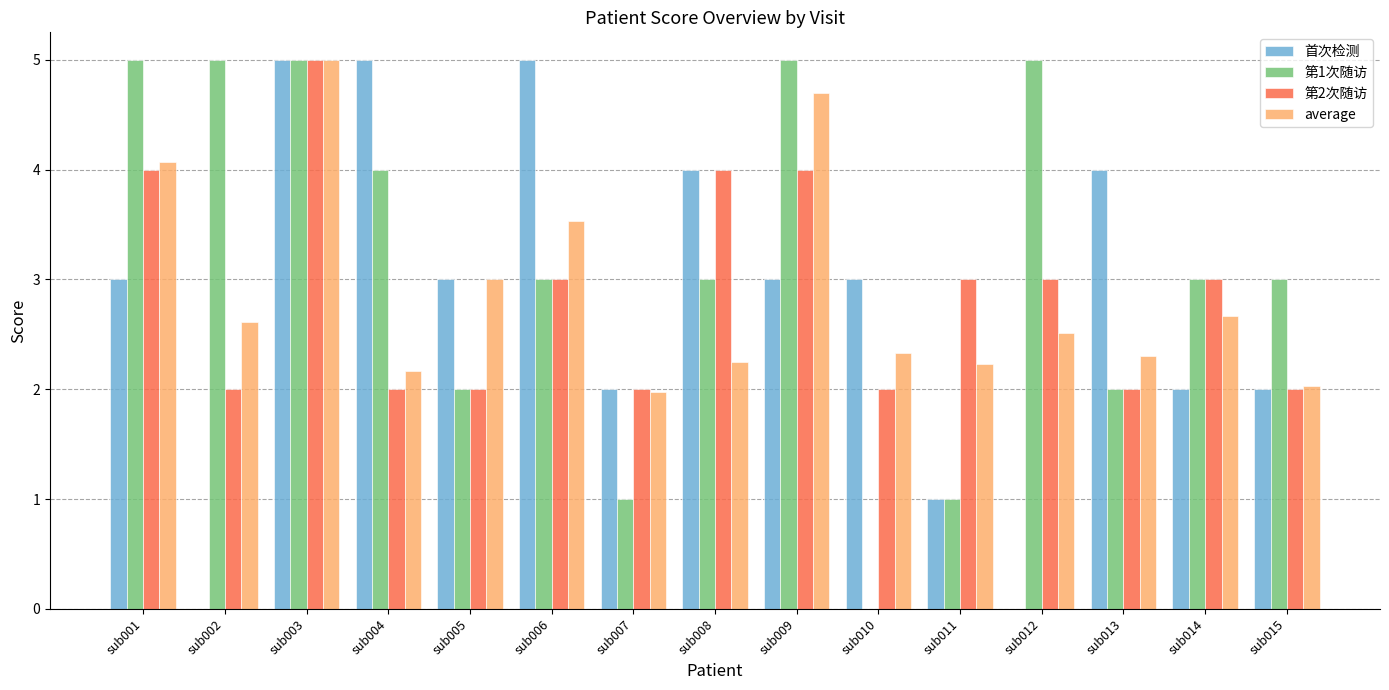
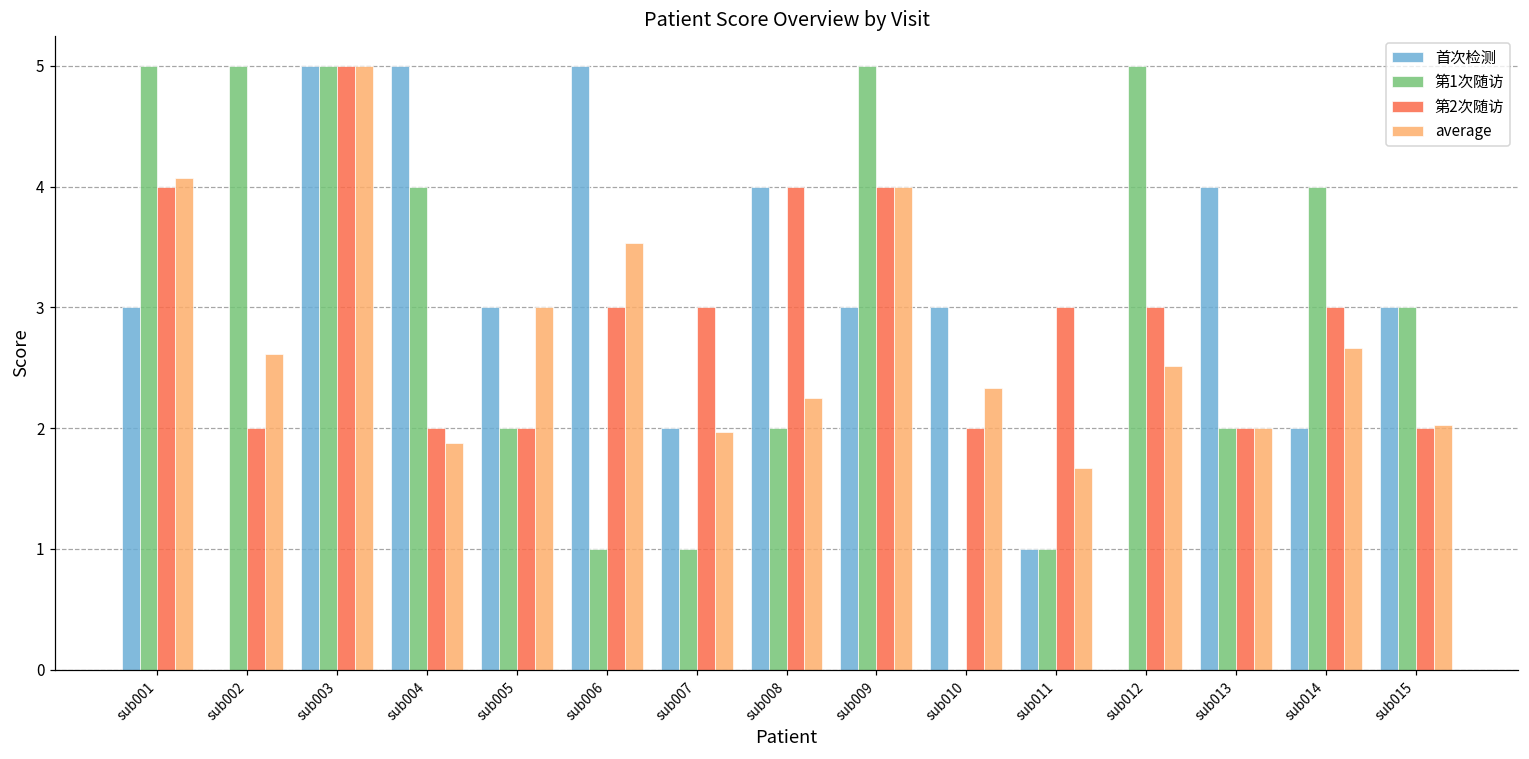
  {
    "首次检测": {
      "sub001": 3,
      "sub002": 0,
      "sub003": 5,
      "sub004": 5,
      "sub005": 3,
      "sub006": 5,
      "sub007": 2,
      "sub008": 4,
      "sub009": 3,
      "sub010": 3,
      "sub011": 1,
      "sub012": 0,
      "sub013": 4,
      "sub014": 2,
-     "sub015": 2
+     "sub015": 3
    },
    "第1次随访": {
      "sub001": 5,
      "sub002": 5,
      "sub003": 5,
      "sub004": 4,
      "sub005": 2,
-     "sub006": 3,
+     "sub006": 1,
      "sub007": 1,
-     "sub008": 3,
+     "sub008": 2,
      "sub009": 5,
      "sub010": 0,
      "sub011": 1,
      "sub012": 5,
      "sub013": 2,
-     "sub014": 3,
+     "sub014": 4,
      "sub015": 3
    },
    "第2次随访": {
      "sub001": 4,
      "sub002": 2,
      "sub003": 5,
      "sub004": 2,
      "sub005": 2,
      "sub006": 3,
-     "sub007": 2,
+     "sub007": 3,
      "sub008": 4,
      "sub009": 4,
      "sub010": 2,
      "sub011": 3,
      "sub012": 3,
      "sub013": 2,
      "sub014": 3,
      "sub015": 2
    },
    "average": {
      "sub001": 4.07,
      "sub002": 2.61,
      "sub003": 5.00,
-     "sub004": 2.16,
+     "sub004": 1.88,
      "sub005": 3.00,
      "sub006": 3.53,
      "sub007": 1.97,
      "sub008": 2.25,
-     "sub009": 4.7,
+     "sub009": 4.0,
      "sub010": 2.33,
-     "sub011": 2.23,
+     "sub011": 1.67,
      "sub012": 2.51,
-     "sub013": 2.3,
+     "sub013": 2.0,
      "sub014": 2.67,
      "sub015": 2.03
    }
  }
